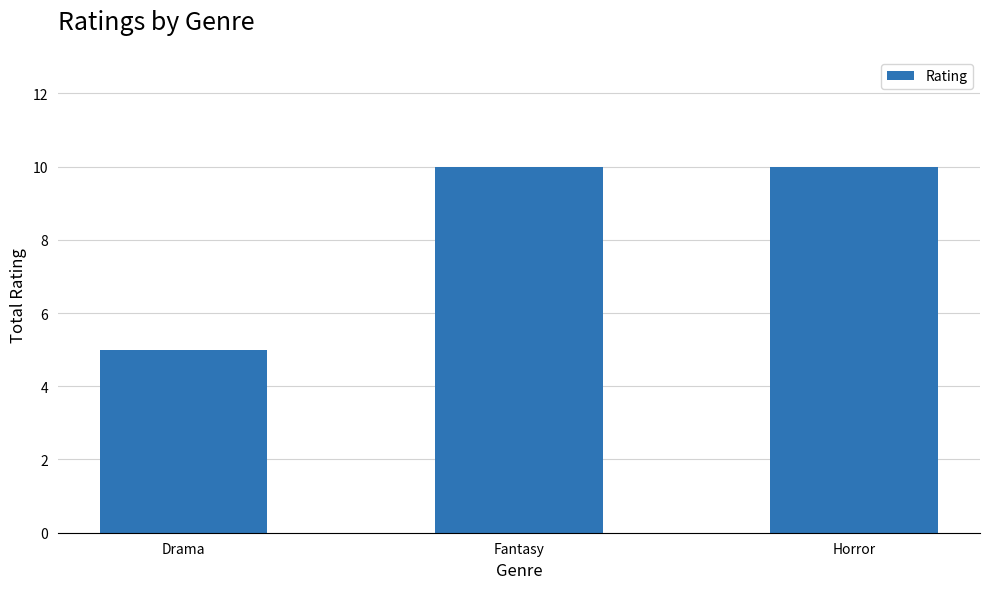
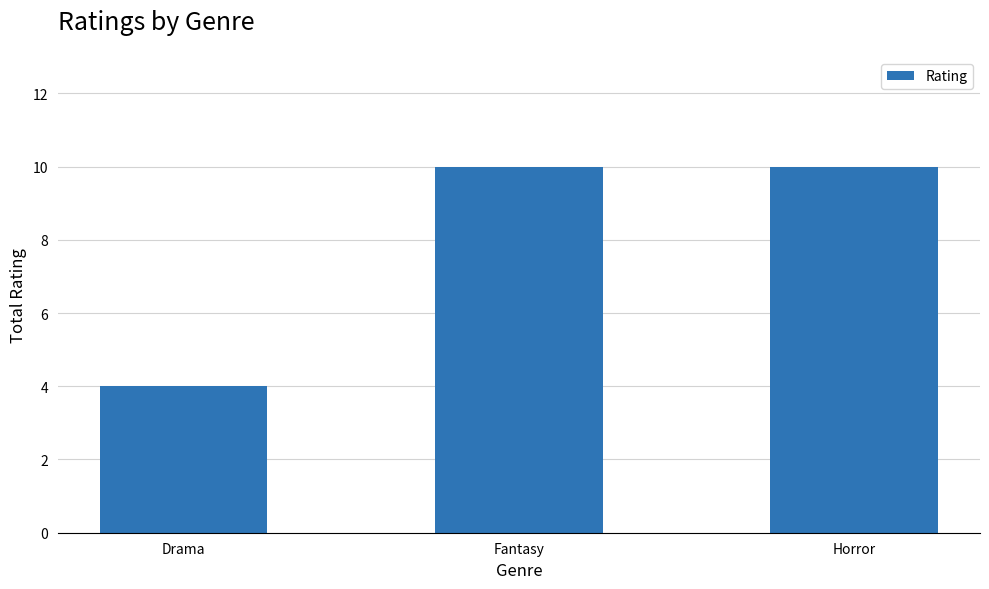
  {
-   "Drama": 5,
+   "Drama": 4,
    "Fantasy": 10,
    "Horror": 10
  }
